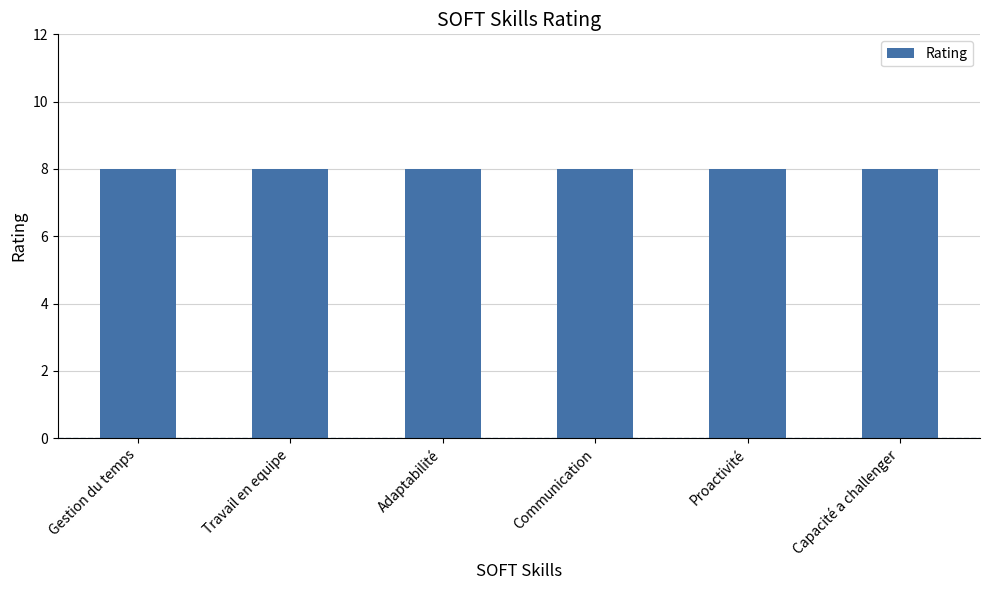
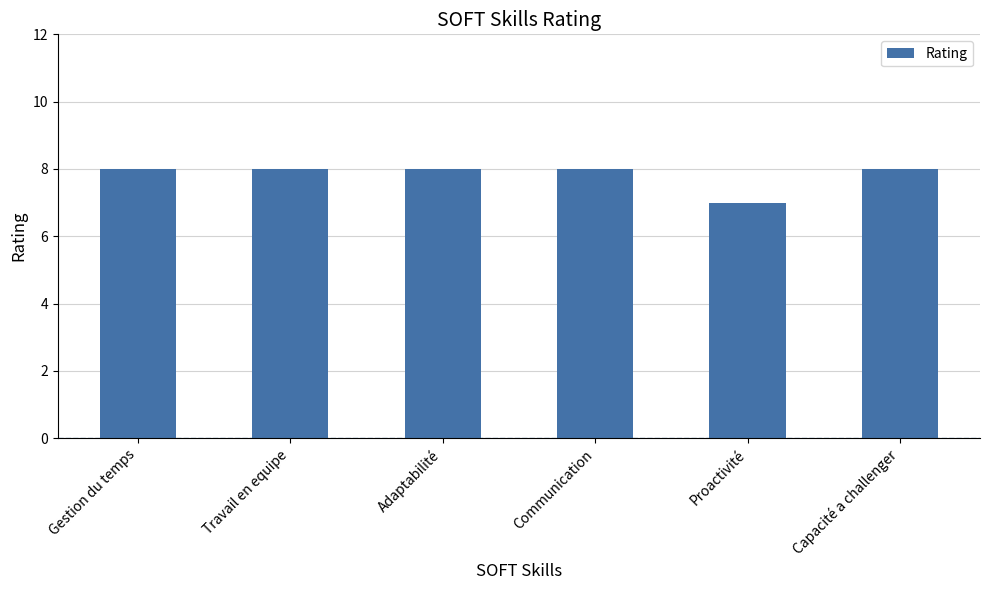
  {
    "Gestion du temps": 8,
    "Travail en equipe": 8,
    "Adaptabilité": 8,
    "Communication": 8,
-   "Proactivité": 8,
+   "Proactivité": 7,
    "Capacité a challenger": 8
  }
